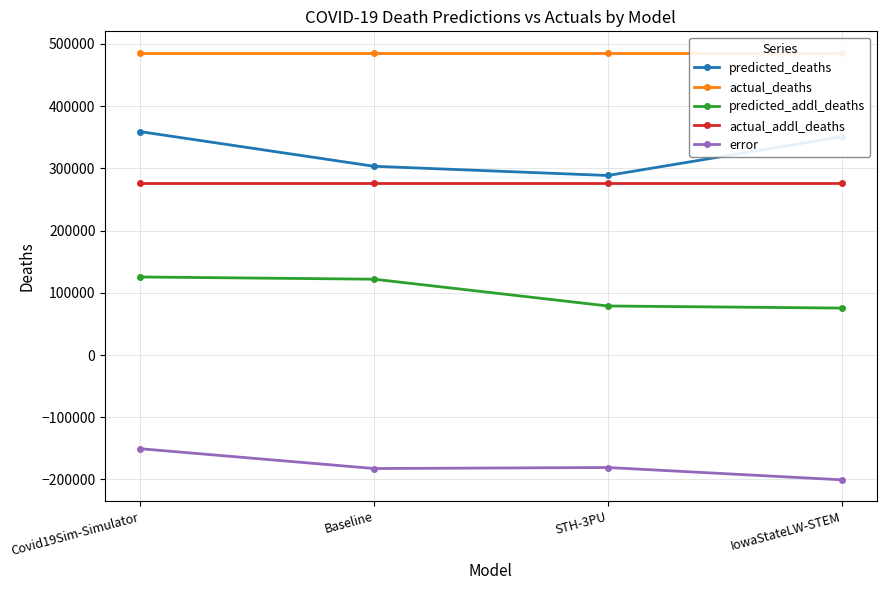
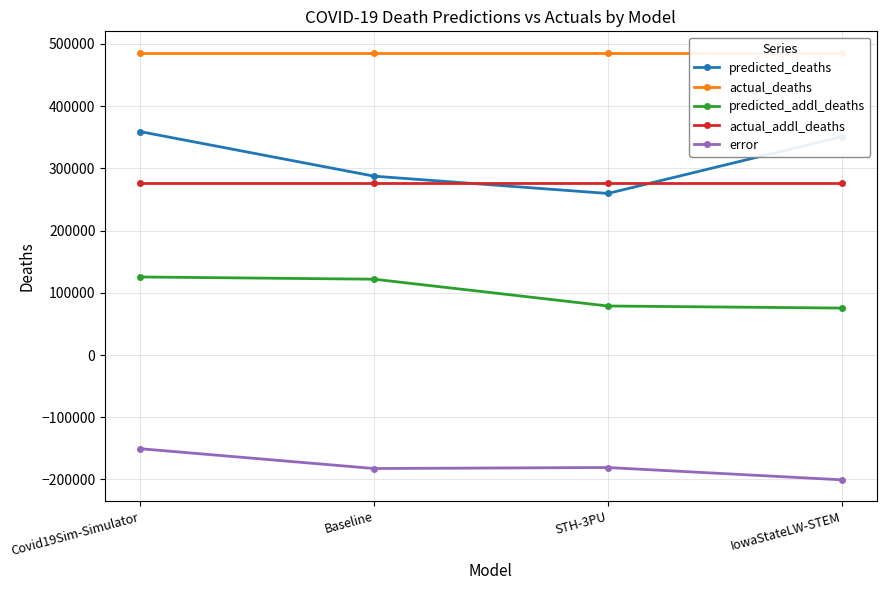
  {
    "predicted_deaths": {
      "Covid19Sim-Simulator": 360000,
-     "Baseline": 300000,
-     "STH-3PU": 290000
+     "Baseline": 290000,
+     "STH-3PU": 260000
    },
    "actual_deaths": {
      "Covid19Sim-Simulator": 490000,
      "Baseline": 490000,
      "STH-3PU": 490000
    },
    "predicted_addl_deaths": {
      "Covid19Sim-Simulator": 130000,
      "Baseline": 120000,
      "STH-3PU": 80000,
      "IowaStateLW-STEM": 80000
    },
    "actual_addl_deaths": {
      "Covid19Sim-Simulator": 280000,
      "Baseline": 280000,
      "STH-3PU": 280000,
      "IowaStateLW-STEM": 280000
    },
    "error": {
      "Covid19Sim-Simulator": -150000,
      "Baseline": -180000,
      "STH-3PU": -180000,
      "IowaStateLW-STEM": -200000
    }
  }
